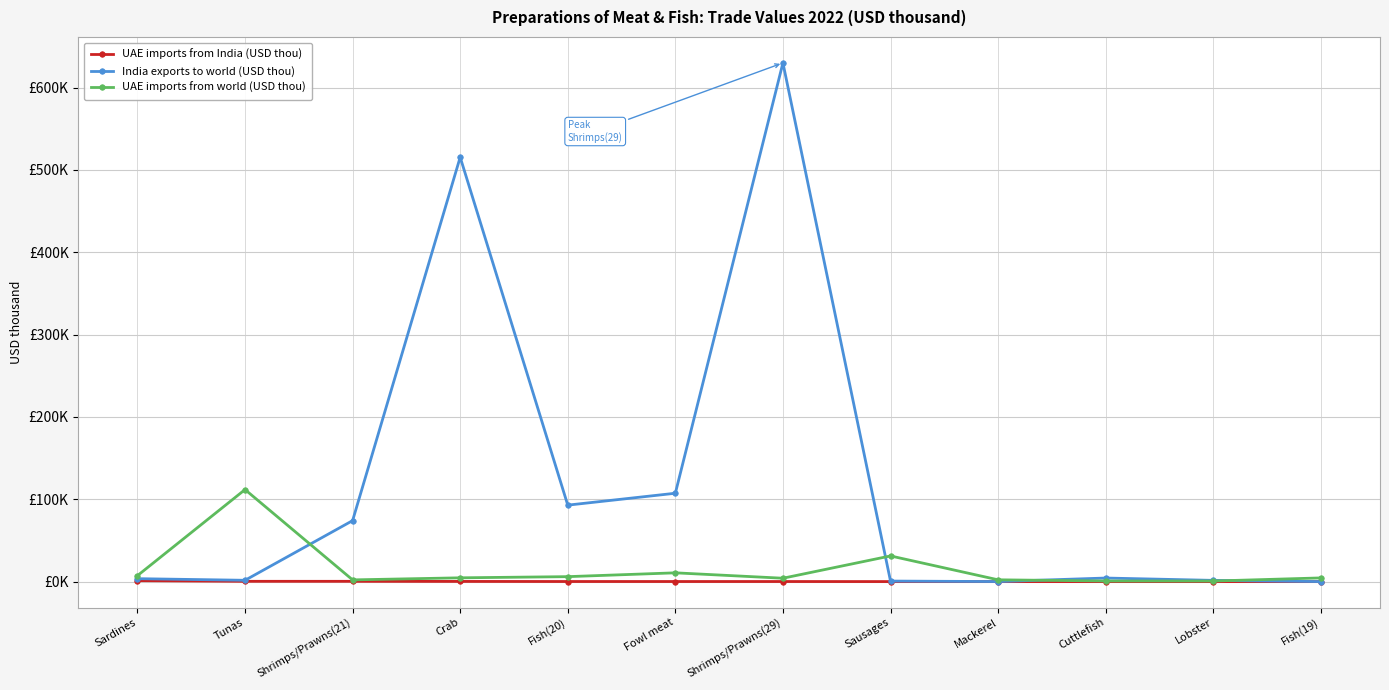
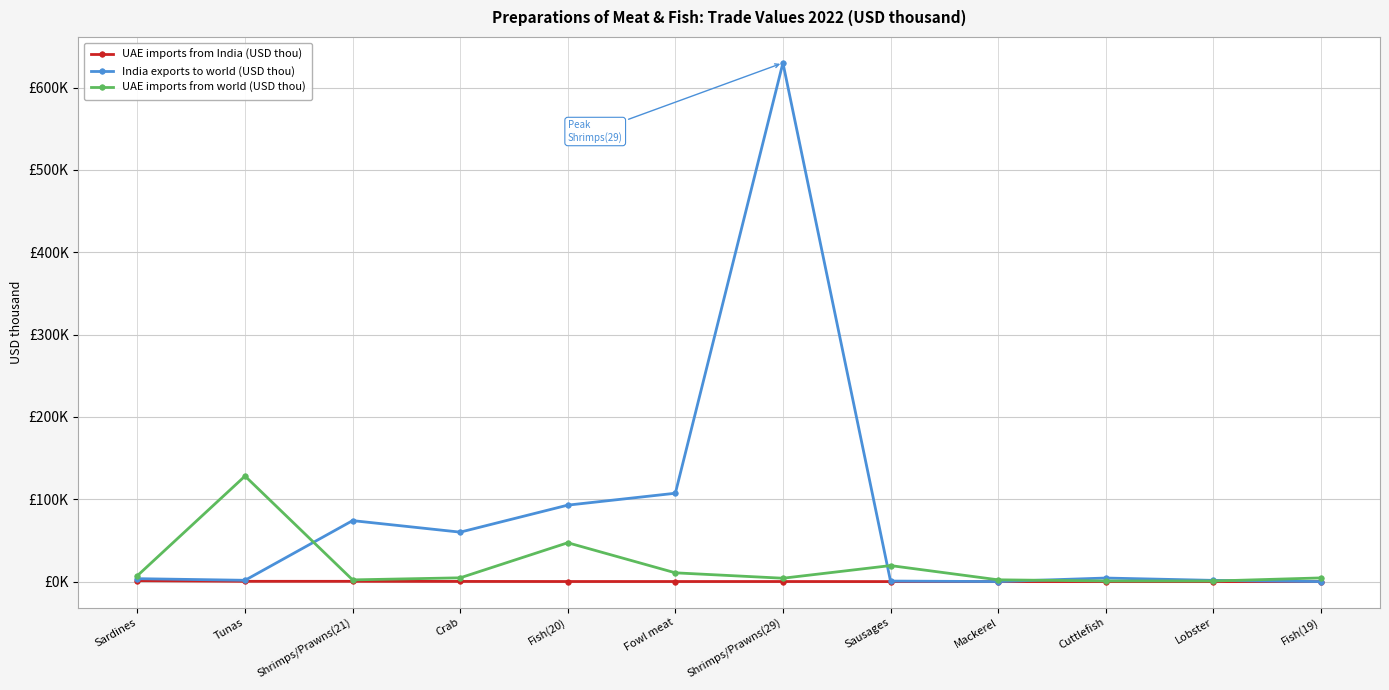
  {
    "UAE imports from India (USD thou)": {
      "Crab": "£0",
      "Fish(20)": "£0",
      "Fowl meat": "£0",
      "Shrimps/Prawns(29)": "£0"
    },
    "India exports to world (USD thou)": {
      "Shrimps/Prawns(21)": "£70000",
-     "Crab": "£520000",
+     "Crab": "£60000",
      "Fish(20)": "£90000",
      "Fowl meat": "£110000",
      "Cuttlefish": "£0"
    },
    "UAE imports from world (USD thou)": {
      "Sardines": "£10000",
-     "Tunas": "£110000",
+     "Tunas": "£130000",
      "Crab": "£0",
-     "Fish(20)": "£10000",
+     "Fish(20)": "£50000",
      "Fowl meat": "£10000",
      "Shrimps/Prawns(29)": "£0",
-     "Sausages": "£30000",
+     "Sausages": "£20000",
      "Fish(19)": "£0"
    }
  }
